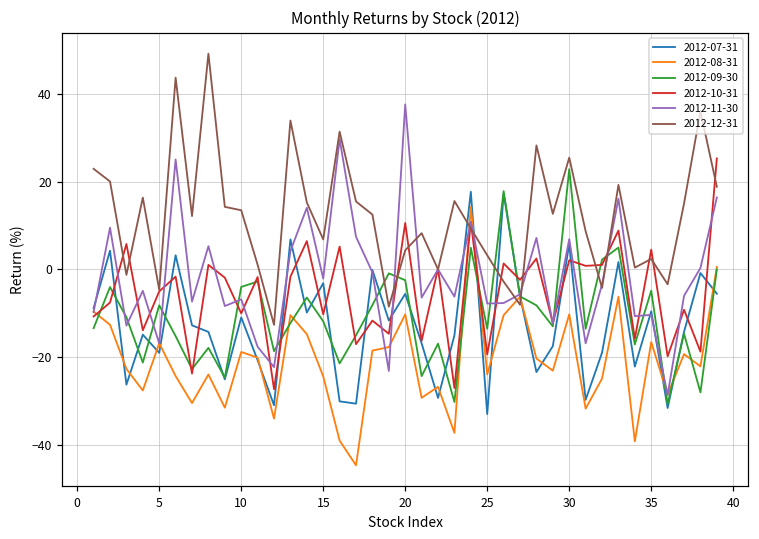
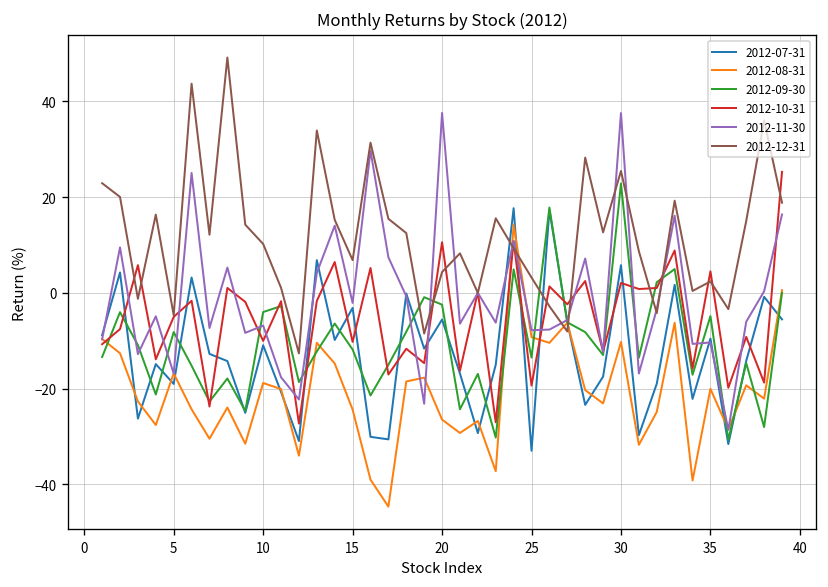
  {
    "2012-07-31": {
      "5": -19,
      "10": -11,
      "15": -3,
      "20": -6,
      "25": -33,
      "30": 6,
      "35": -10
    },
    "2012-08-31": {
      "10": -19,
      "15": -24,
-     "20": -10,
-     "25": -24,
+     "20": -26,
+     "25": -9,
      "30": -10,
-     "35": -17
+     "35": -20
    },
    "2012-09-30": {
      "5": -8,
      "10": -4,
      "15": -12,
      "20": -2,
      "25": -14,
      "30": 23,
      "35": -5
    },
    "2012-10-31": {
      "10": -10,
      "15": -10,
      "20": 11,
      "25": -19,
      "30": 2,
      "35": 5
    },
    "2012-11-30": {
      "10": -7,
      "15": -2,
      "20": 38,
      "25": -8,
-     "30": 7,
+     "30": 38,
      "35": -10
    },
    "2012-12-31": {
-     "10": 13,
+     "10": 10,
      "15": 7,
      "20": 4,
      "25": 3,
      "30": 25,
      "35": 2
    }
  }
